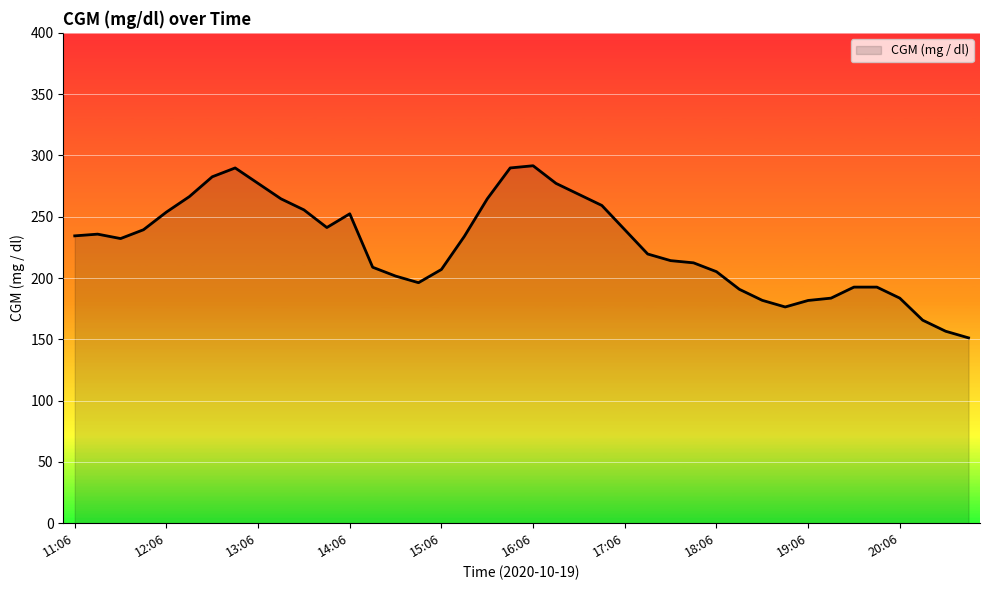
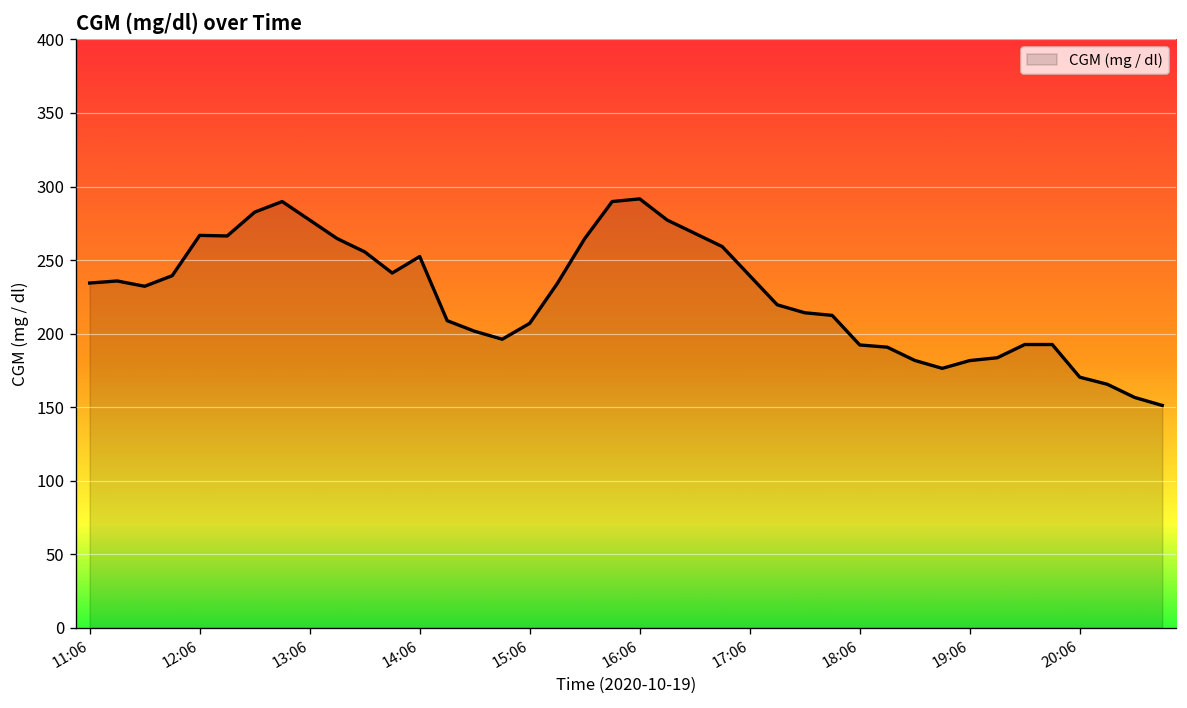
  {
    "11:06": 234,
-   "12:06": 254,
+   "12:06": 267,
    "13:06": 277,
    "14:06": 252,
    "15:06": 207,
    "16:06": 292,
    "17:06": 239,
-   "18:06": 205,
+   "18:06": 192,
    "19:06": 182,
-   "20:06": 184
+   "20:06": 170
  }
